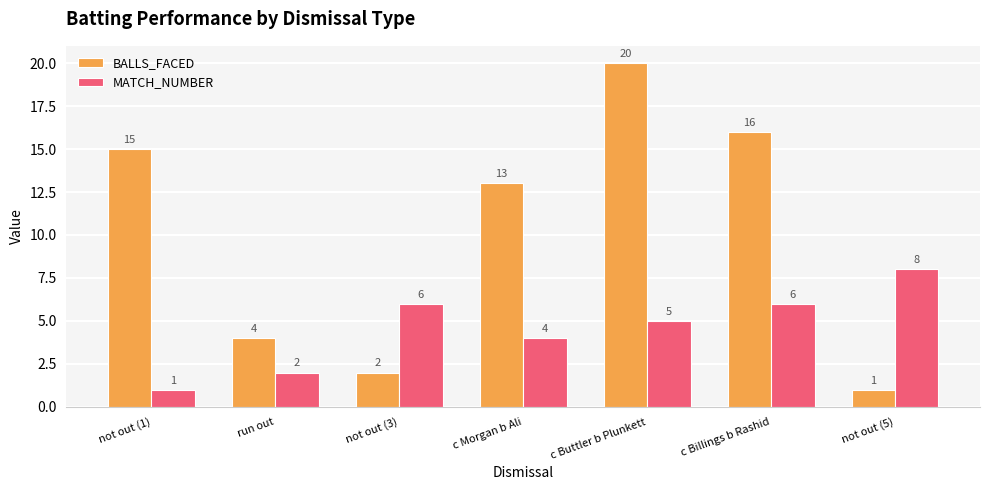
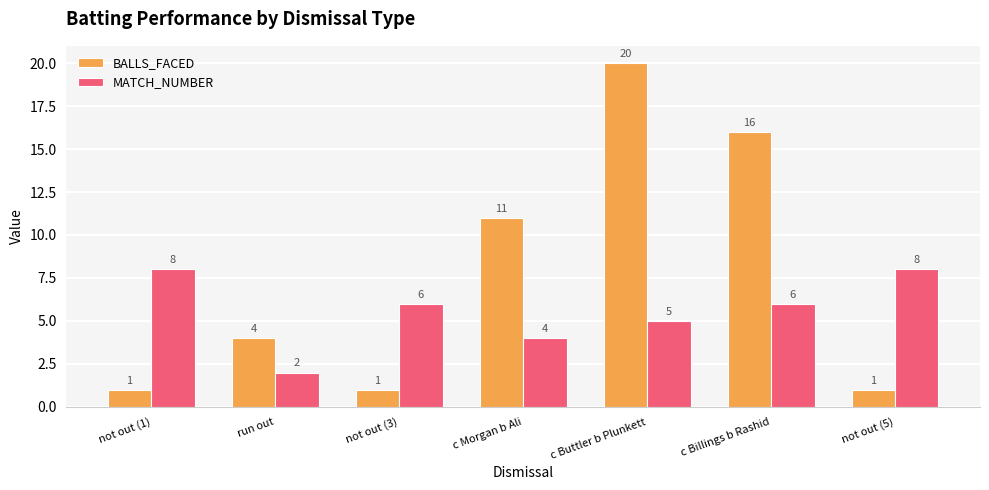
  {
    "BALLS_FACED": {
-     "not out (1)": 15,
+     "not out (1)": 1,
      "run out": 4,
-     "not out (3)": 2,
-     "c Morgan b Ali": 13,
+     "not out (3)": 1,
+     "c Morgan b Ali": 11,
      "c Buttler b Plunkett": 20,
      "c Billings b Rashid": 16,
      "not out (5)": 1
    },
    "MATCH_NUMBER": {
-     "not out (1)": 1,
+     "not out (1)": 8,
      "run out": 2,
      "not out (3)": 6,
      "c Morgan b Ali": 4,
      "c Buttler b Plunkett": 5,
      "c Billings b Rashid": 6,
      "not out (5)": 8
    }
  }
